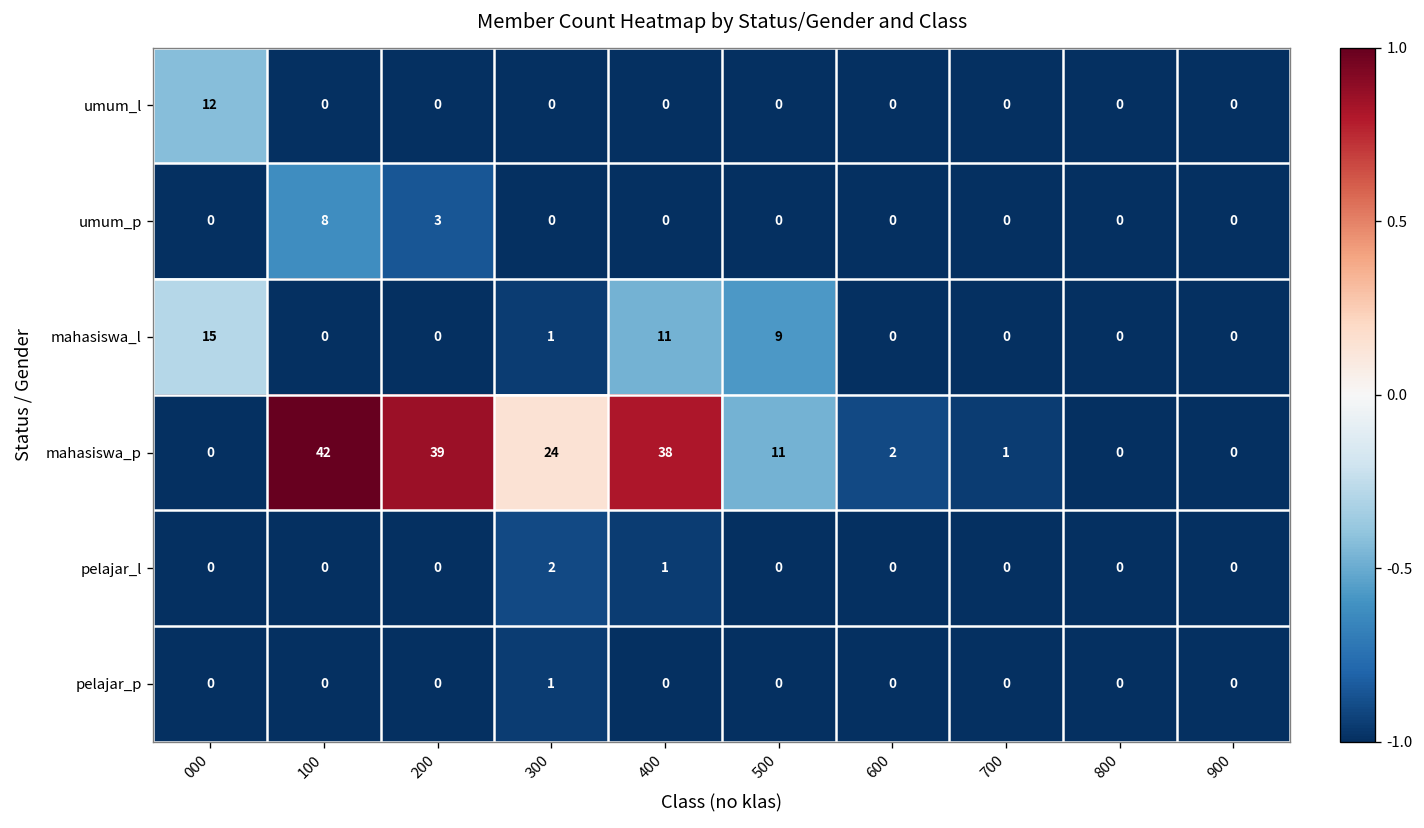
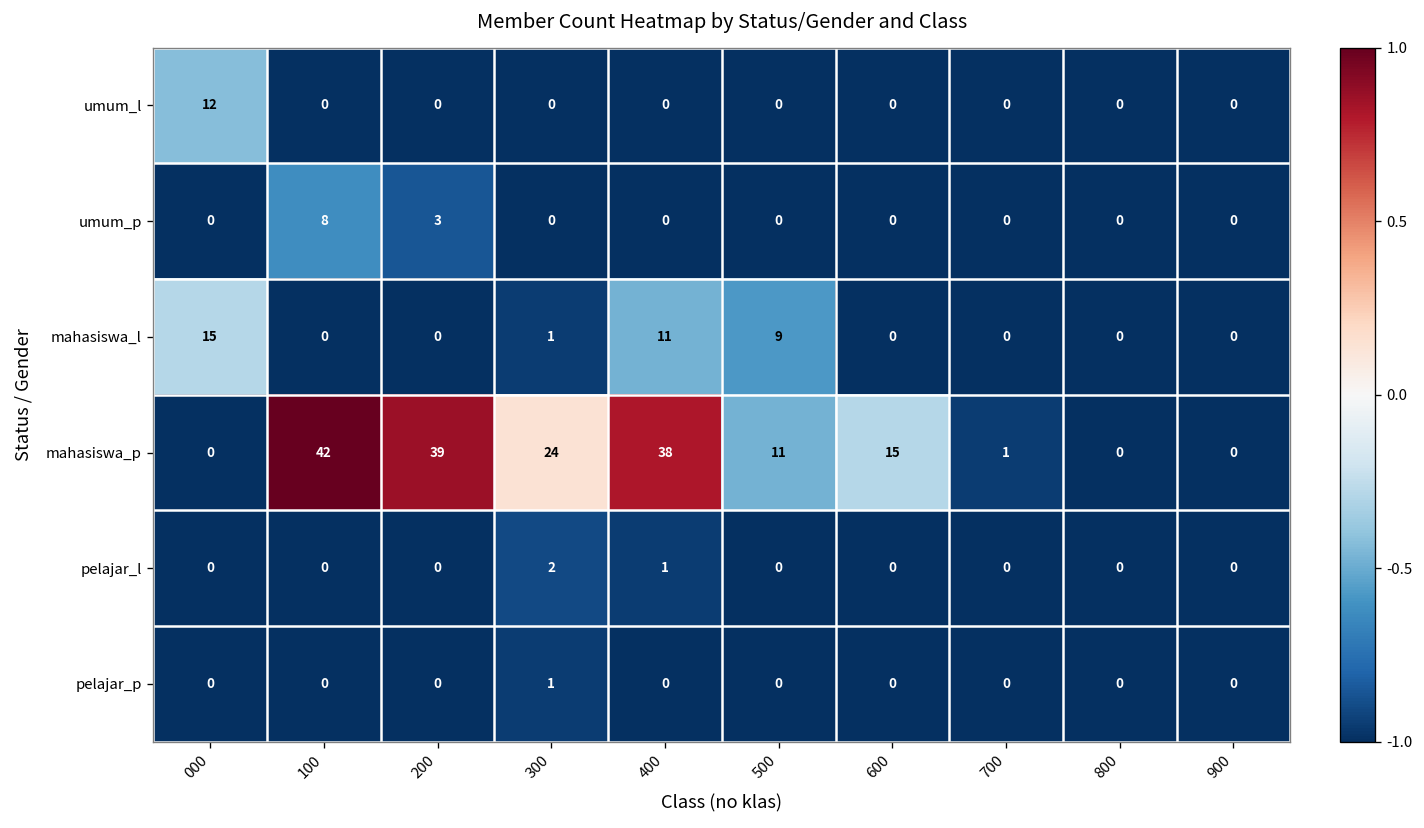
  {
    "umum_l": {
      "000": 12,
      "100": 0,
      "200": 0,
      "300": 0,
      "400": 0,
      "500": 0,
      "600": 0,
      "700": 0,
      "800": 0,
      "900": 0
    },
    "umum_p": {
      "000": 0,
      "100": 8,
      "200": 3,
      "300": 0,
      "400": 0,
      "500": 0,
      "600": 0,
      "700": 0,
      "800": 0,
      "900": 0
    },
    "mahasiswa_l": {
      "000": 15,
      "100": 0,
      "200": 0,
      "300": 1,
      "400": 11,
      "500": 9,
      "600": 0,
      "700": 0,
      "800": 0,
      "900": 0
    },
    "mahasiswa_p": {
      "000": 0,
      "100": 42,
      "200": 39,
      "300": 24,
      "400": 38,
      "500": 11,
-     "600": 2,
+     "600": 15,
      "700": 1,
      "800": 0,
      "900": 0
    },
    "pelajar_l": {
      "000": 0,
      "100": 0,
      "200": 0,
      "300": 2,
      "400": 1,
      "500": 0,
      "600": 0,
      "700": 0,
      "800": 0,
      "900": 0
    },
    "pelajar_p": {
      "000": 0,
      "100": 0,
      "200": 0,
      "300": 1,
      "400": 0,
      "500": 0,
      "600": 0,
      "700": 0,
      "800": 0,
      "900": 0
    }
  }
